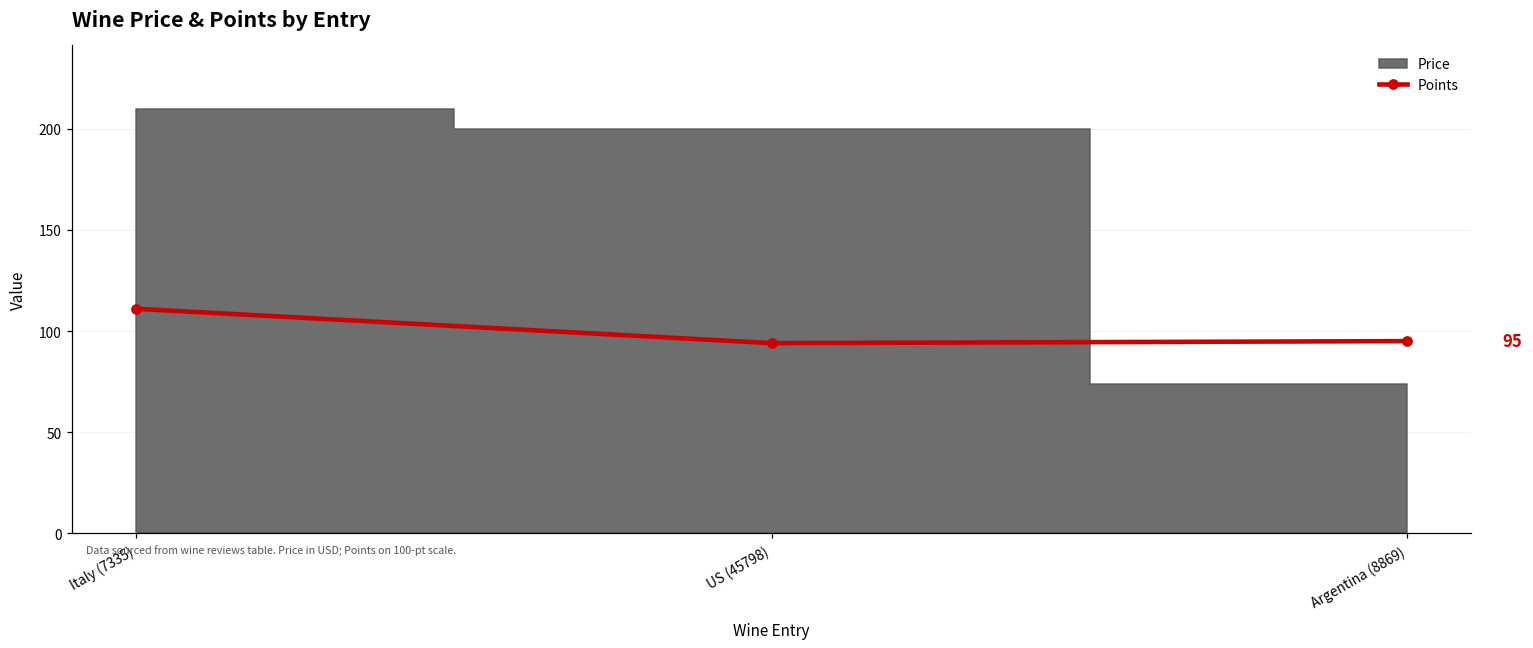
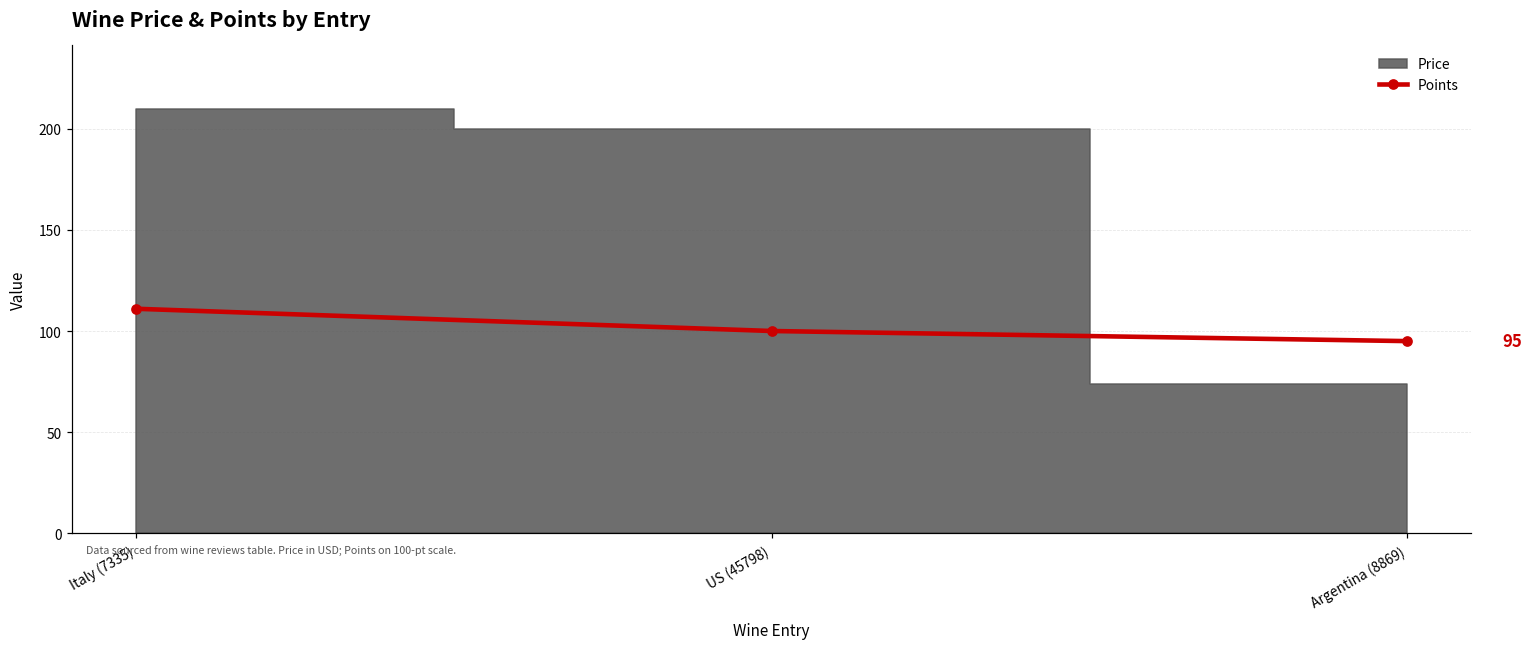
  {
    "Points": {
      "Italy (7335)": 111,
-     "US (45798)": 94,
+     "US (45798)": 100,
      "Argentina (8869)": 95
    }
  }
